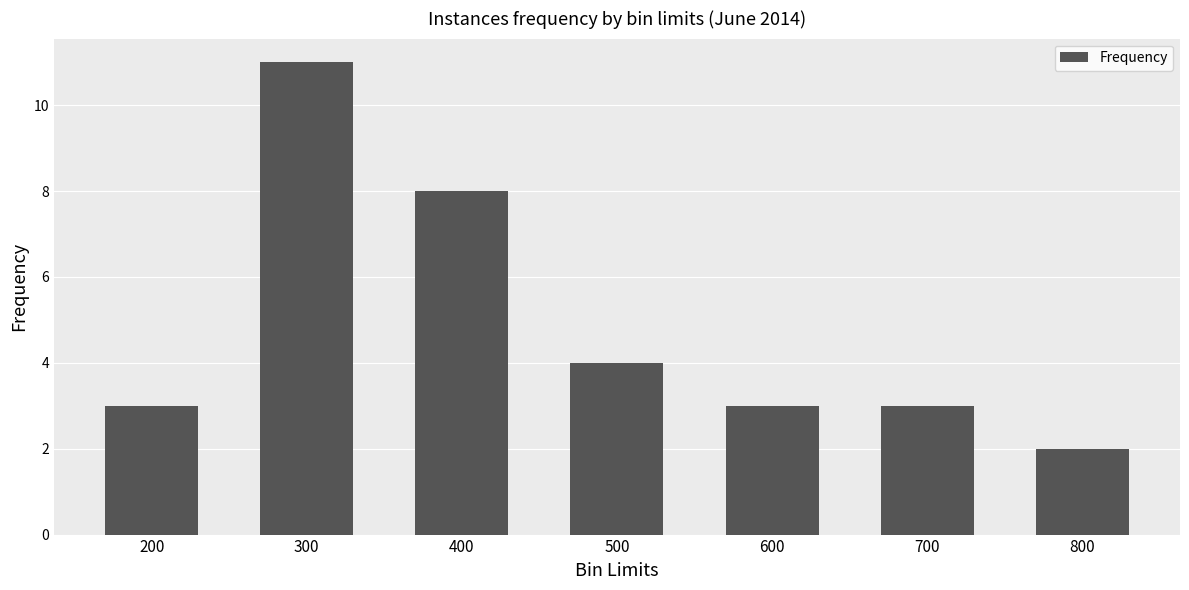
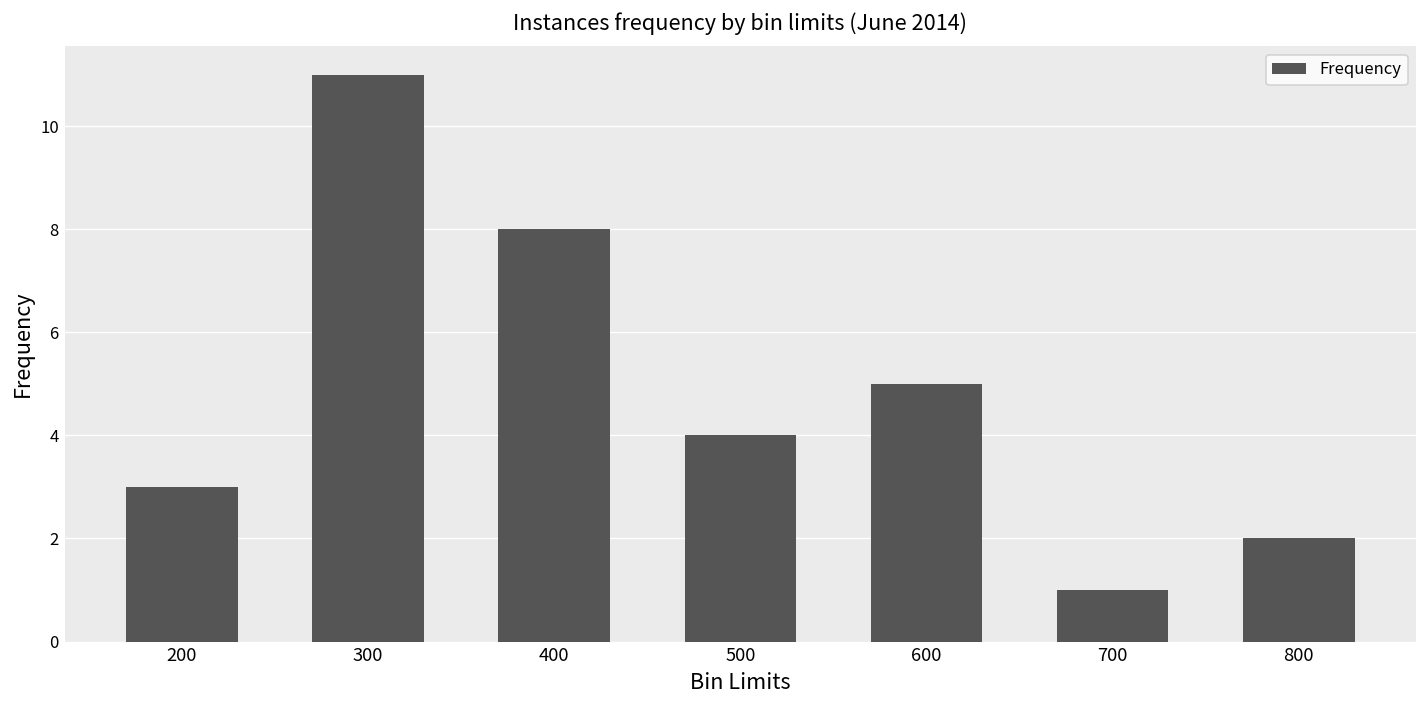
  {
    "200": 3,
    "300": 11,
    "400": 8,
    "500": 4,
-   "600": 3,
-   "700": 3,
+   "600": 5,
+   "700": 1,
    "800": 2
  }
